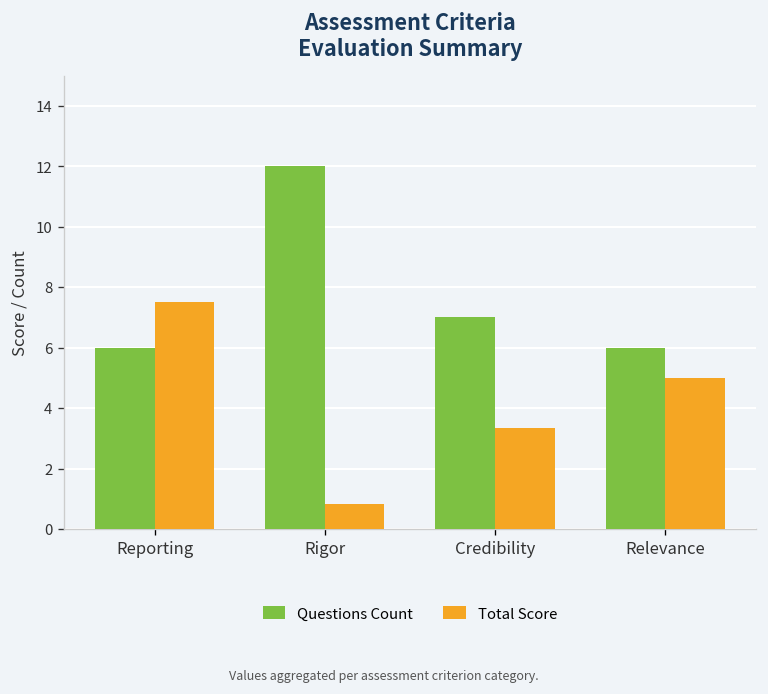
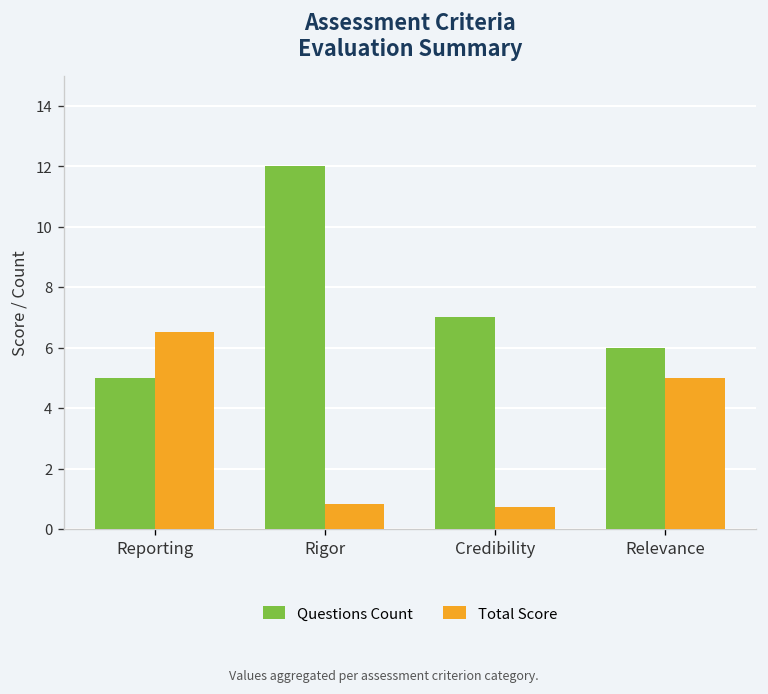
  {
    "Questions Count": {
-     "Reporting": 6,
+     "Reporting": 5,
      "Rigor": 12,
      "Credibility": 7,
      "Relevance": 6
    },
    "Total Score": {
-     "Reporting": 7.5,
+     "Reporting": 6.5,
      "Rigor": 0.8,
-     "Credibility": 3.3,
+     "Credibility": 0.7,
      "Relevance": 5.0
    }
  }
